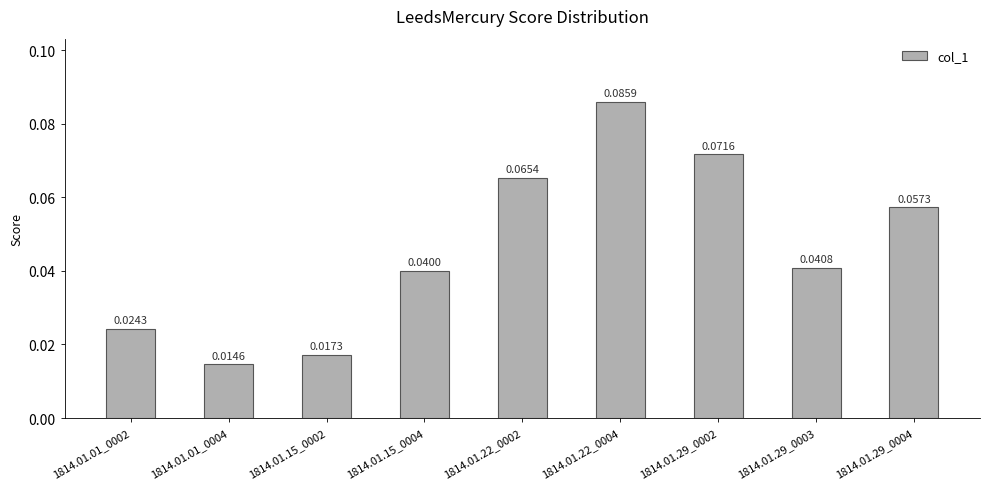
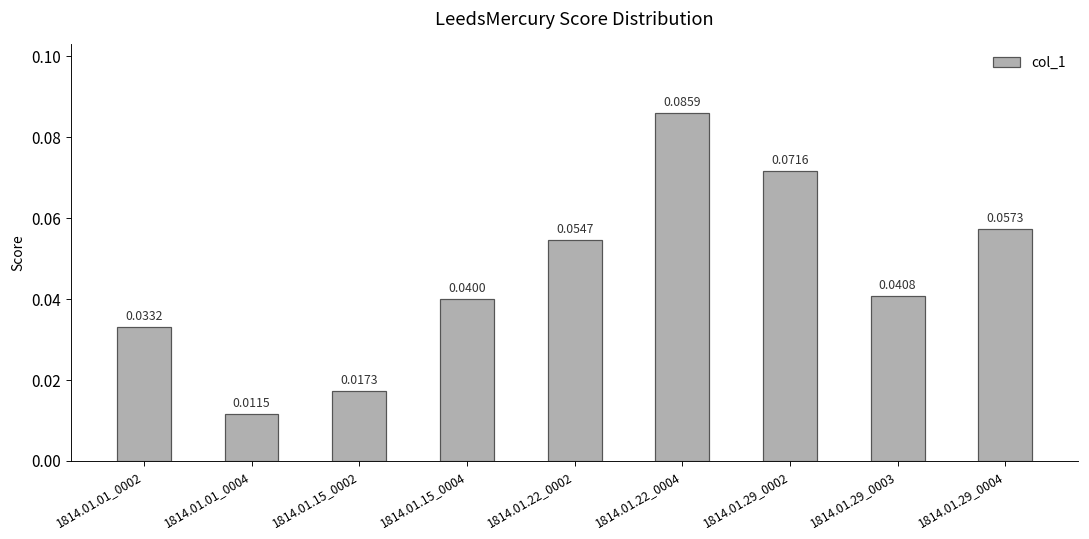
  {
-   "1814.01.01_0002": 0.0243,
-   "1814.01.01_0004": 0.0146,
+   "1814.01.01_0002": 0.0332,
+   "1814.01.01_0004": 0.0115,
    "1814.01.15_0002": 0.0173,
    "1814.01.15_0004": 0.0400,
-   "1814.01.22_0002": 0.0654,
+   "1814.01.22_0002": 0.0547,
    "1814.01.22_0004": 0.0859,
    "1814.01.29_0002": 0.0716,
    "1814.01.29_0003": 0.0408,
    "1814.01.29_0004": 0.0573
  }
